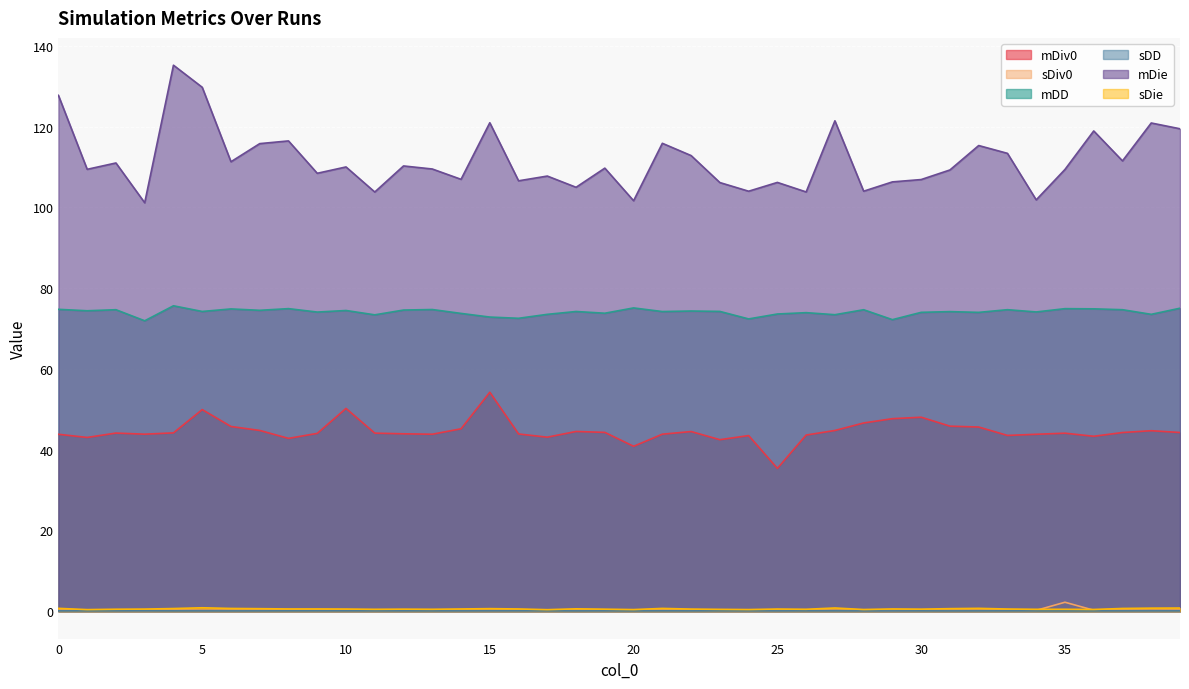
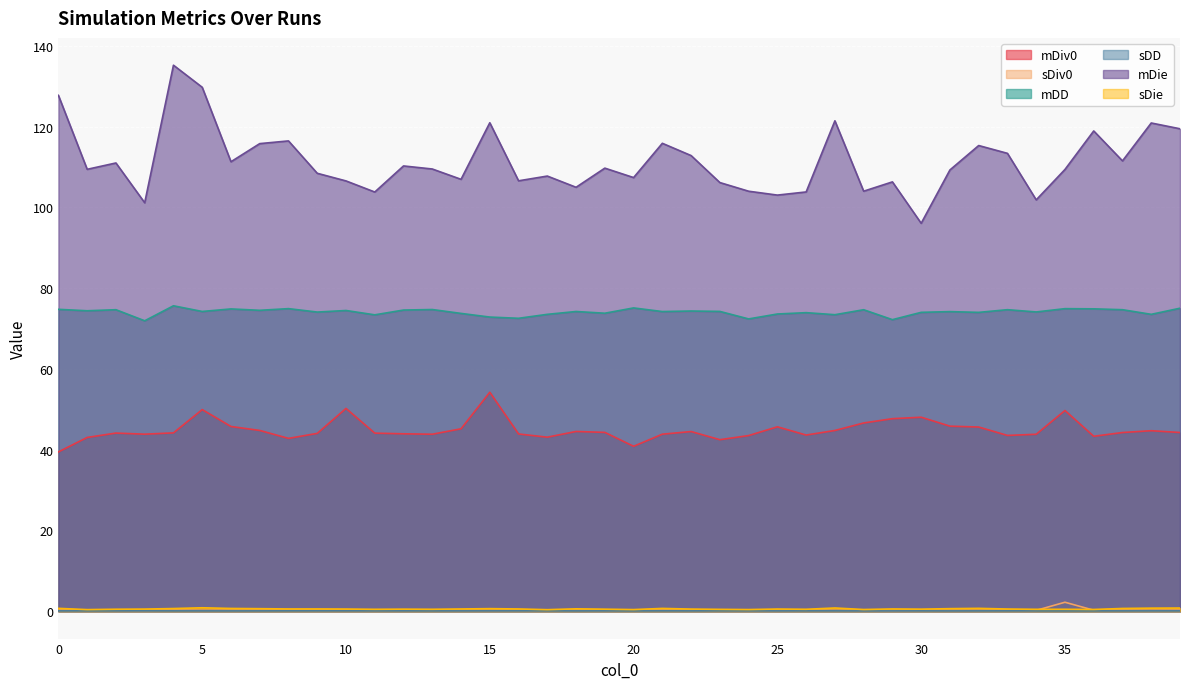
  {
    "mDiv0": {
-     "0": 44,
+     "0": 39,
      "5": 50,
      "10": 50,
      "15": 54,
      "20": 41,
-     "25": 35,
+     "25": 46,
      "30": 48,
-     "35": 44
+     "35": 50
    },
    "sDiv0": {
      "35": 2
    },
    "mDie": {
      "0": 128,
      "5": 130,
-     "10": 110,
+     "10": 107,
      "15": 121,
-     "20": 102,
-     "25": 106,
-     "30": 107,
+     "20": 107,
+     "25": 103,
+     "30": 96,
      "35": 109
    },
    "sDie": {
      "5": 1
    }
  }
